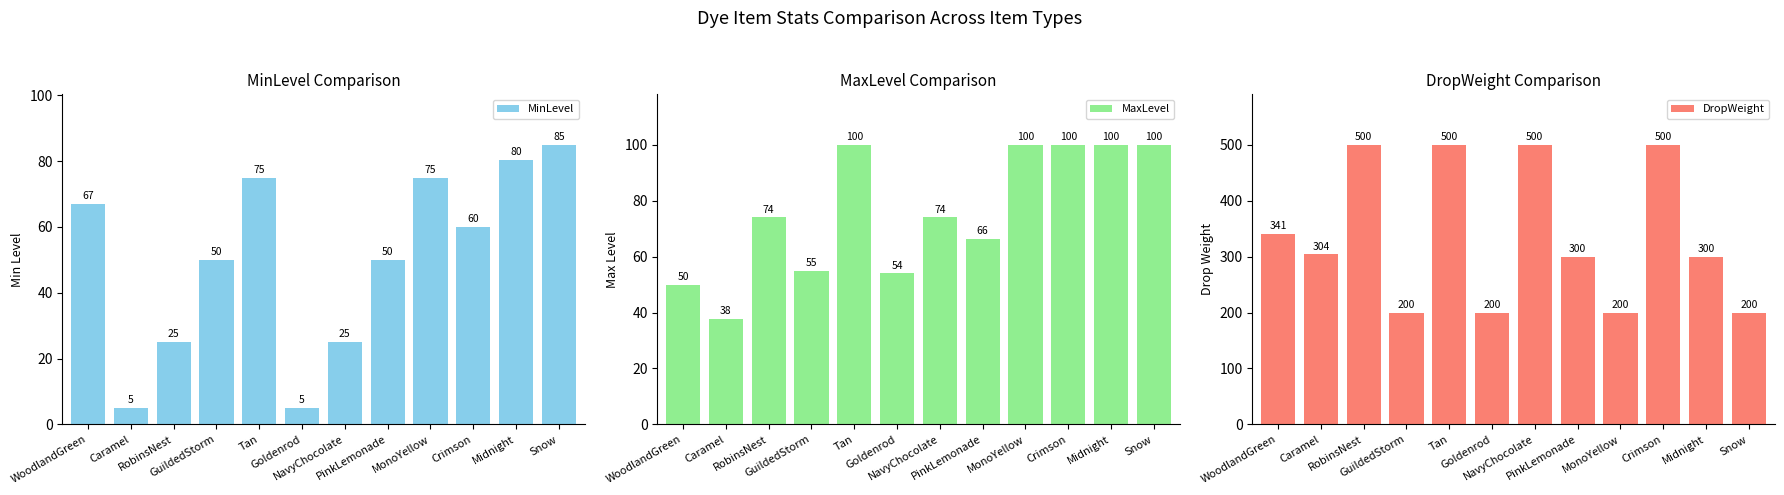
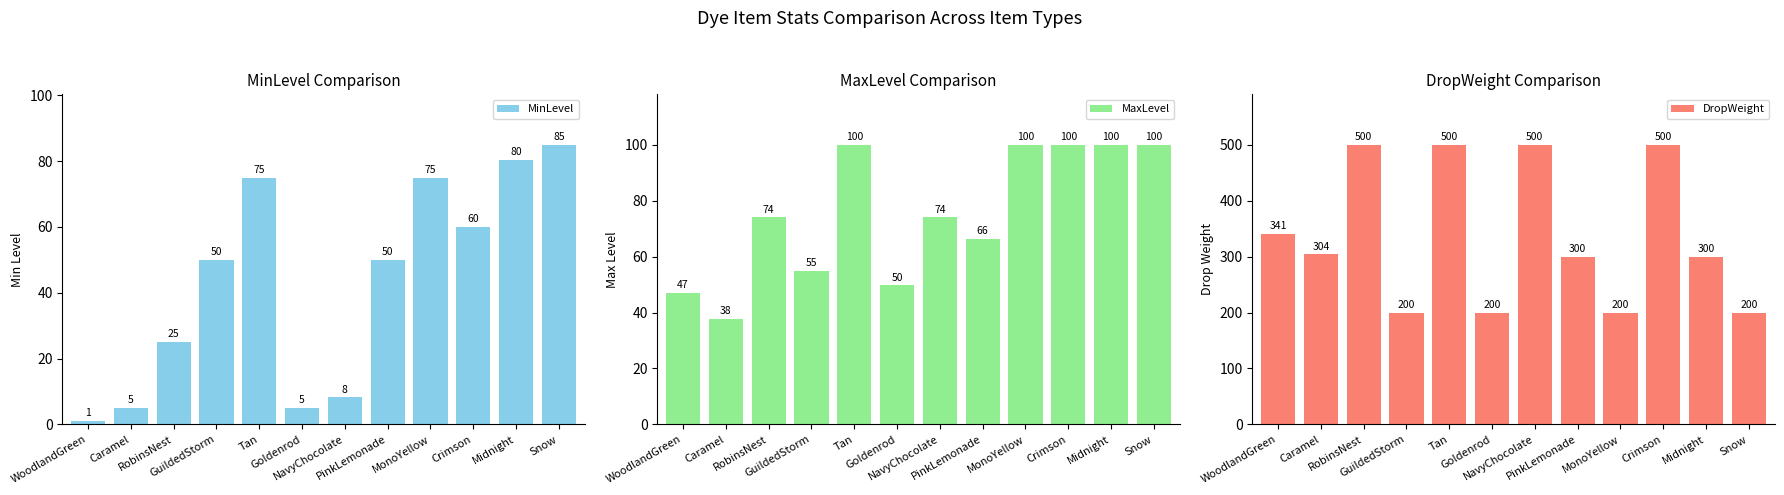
  {
    "MinLevel Comparison": {
-     "WoodlandGreen": 67,
+     "WoodlandGreen": 1,
      "Caramel": 5,
      "RobinsNest": 25,
      "GuildedStorm": 50,
      "Tan": 75,
      "Goldenrod": 5,
-     "NavyChocolate": 25,
+     "NavyChocolate": 8,
      "PinkLemonade": 50,
      "MonoYellow": 75,
      "Crimson": 60,
      "Midnight": 80,
      "Snow": 85
    },
    "MaxLevel Comparison": {
-     "WoodlandGreen": 50,
+     "WoodlandGreen": 47,
      "Caramel": 38,
      "RobinsNest": 74,
      "GuildedStorm": 55,
      "Tan": 100,
-     "Goldenrod": 54,
+     "Goldenrod": 50,
      "NavyChocolate": 74,
      "PinkLemonade": 66,
      "MonoYellow": 100,
      "Crimson": 100,
      "Midnight": 100,
      "Snow": 100
    },
    "DropWeight Comparison": {
      "WoodlandGreen": 341,
      "Caramel": 304,
      "RobinsNest": 500,
      "GuildedStorm": 200,
      "Tan": 500,
      "Goldenrod": 200,
      "NavyChocolate": 500,
      "PinkLemonade": 300,
      "MonoYellow": 200,
      "Crimson": 500,
      "Midnight": 300,
      "Snow": 200
    }
  }
